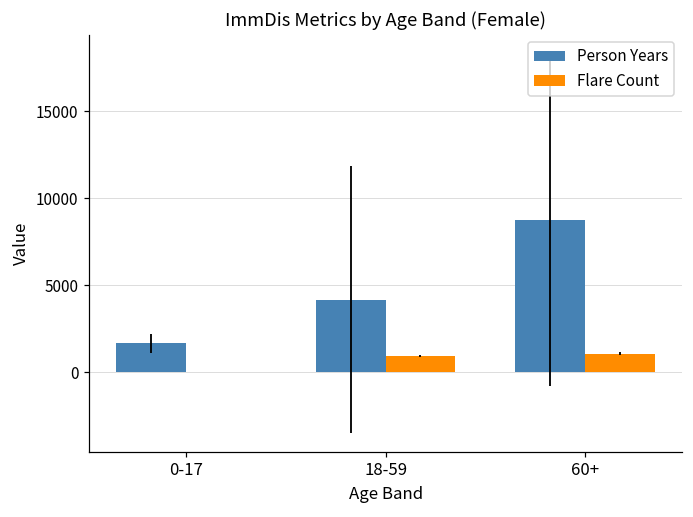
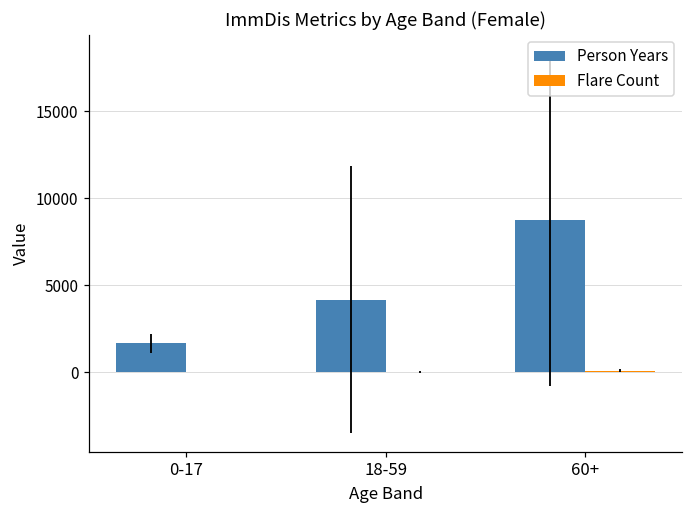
  {
    "Person Years": {
      "0-17": 1700,
      "18-59": 4200,
      "60+": 8800
    },
    "Flare Count": {
-     "18-59": 900,
-     "60+": 1100
+     "18-59": 0,
+     "60+": 100
    }
  }
